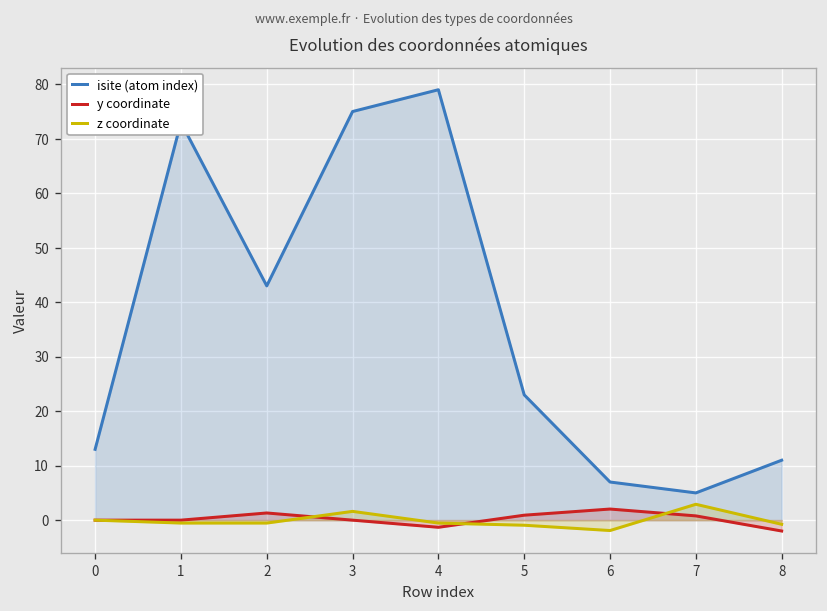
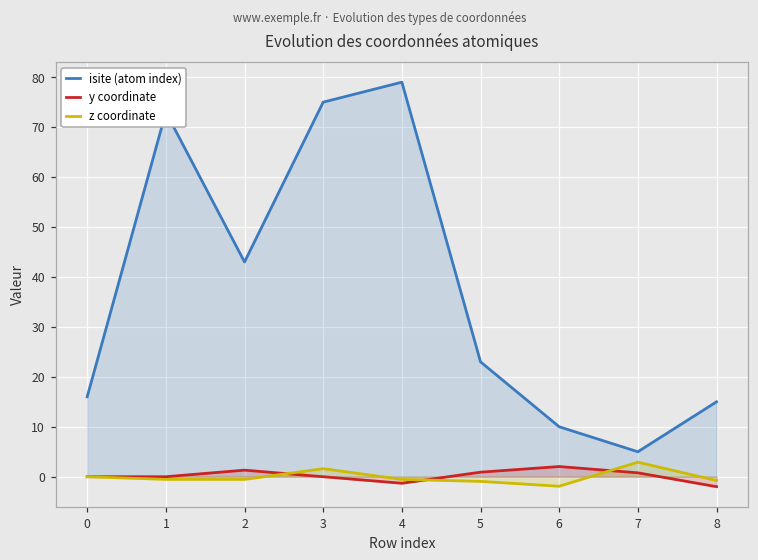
  {
    "isite (atom index)": {
-     "0": 13,
+     "0": 16,
      "2": 43,
      "3": 75,
      "4": 79,
      "5": 23,
-     "6": 7,
+     "6": 10,
      "7": 5,
-     "8": 11
+     "8": 15
    }
  }
